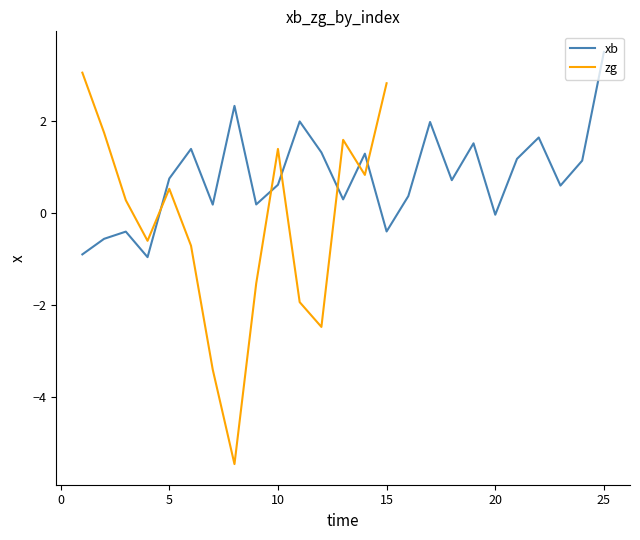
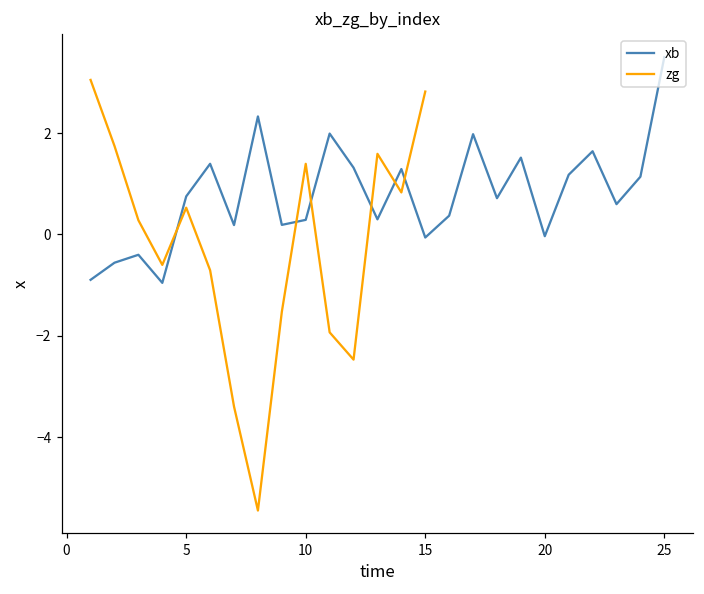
  {
    "xb": {
      "5": 0.8,
-     "10": 0.6,
-     "15": -0.4,
+     "10": 0.3,
+     "15": -0.1,
      "20": 0.0
    },
    "zg": {
      "5": 0.5,
      "10": 1.4,
      "15": 2.8
    }
  }
